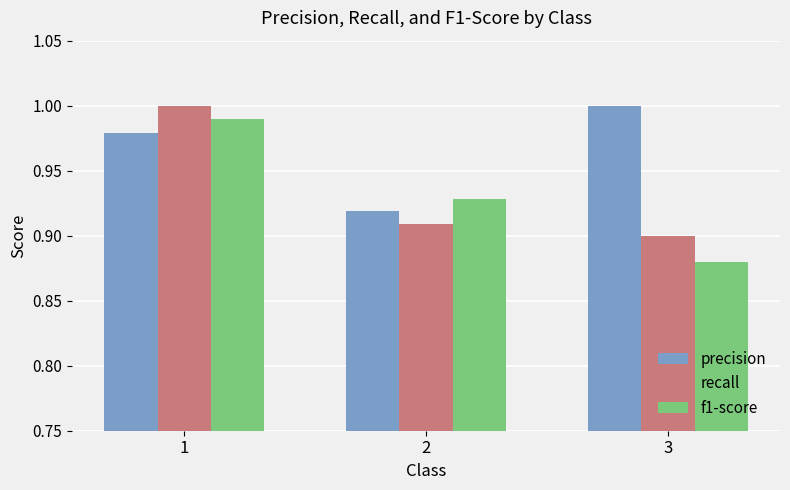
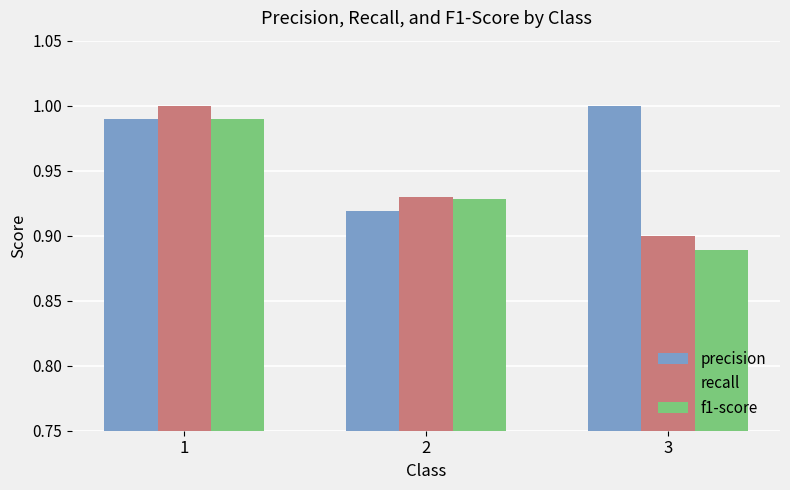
  {
    "precision": {
-     "1": 0.979,
+     "1": 0.990,
      "2": 0.919,
      "3": 1.000
    },
    "recall": {
      "1": 1.000,
-     "2": 0.909,
+     "2": 0.930,
      "3": 0.900
    },
    "f1-score": {
      "1": 0.989,
      "2": 0.928,
-     "3": 0.880
+     "3": 0.889
    }
  }
